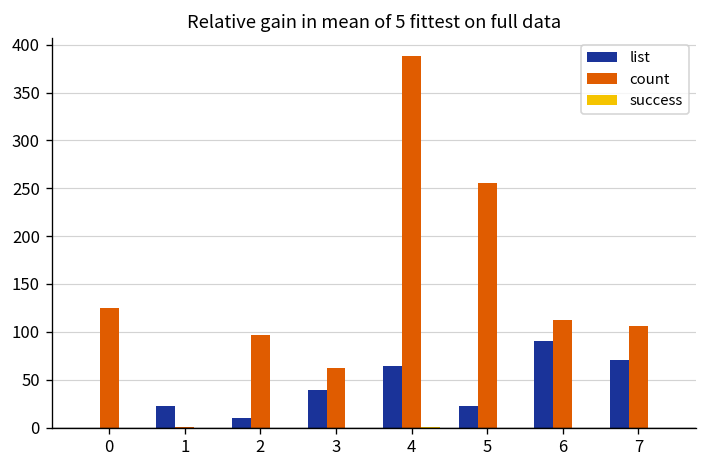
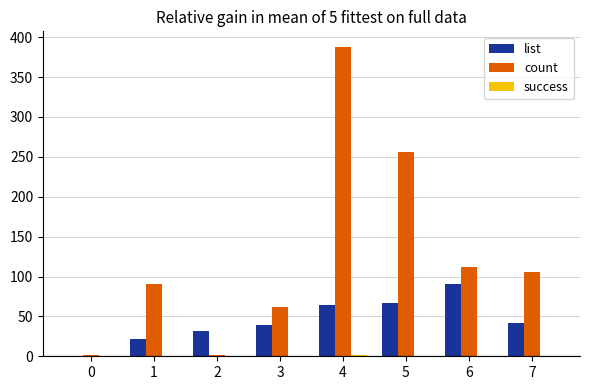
  {
    "list": {
      "0": 0,
      "1": 20,
-     "2": 10,
+     "2": 30,
      "3": 40,
      "4": 60,
-     "5": 20,
+     "5": 70,
      "6": 90,
-     "7": 70
+     "7": 40
    },
    "count": {
-     "0": 130,
-     "1": 0,
-     "2": 100,
+     "0": 0,
+     "1": 90,
+     "2": 0,
      "3": 60,
      "4": 390,
      "5": 260,
      "6": 110,
      "7": 110
    },
    "success": {
      "0": 0,
      "1": 0,
      "2": 0,
      "3": 0,
      "5": 0,
      "6": 0,
      "7": 0
    }
  }
